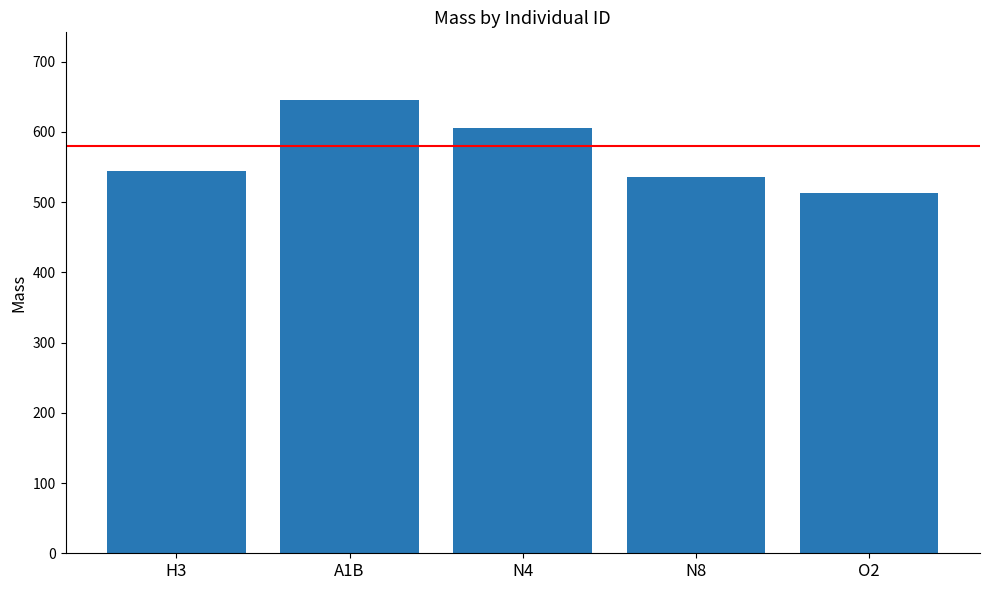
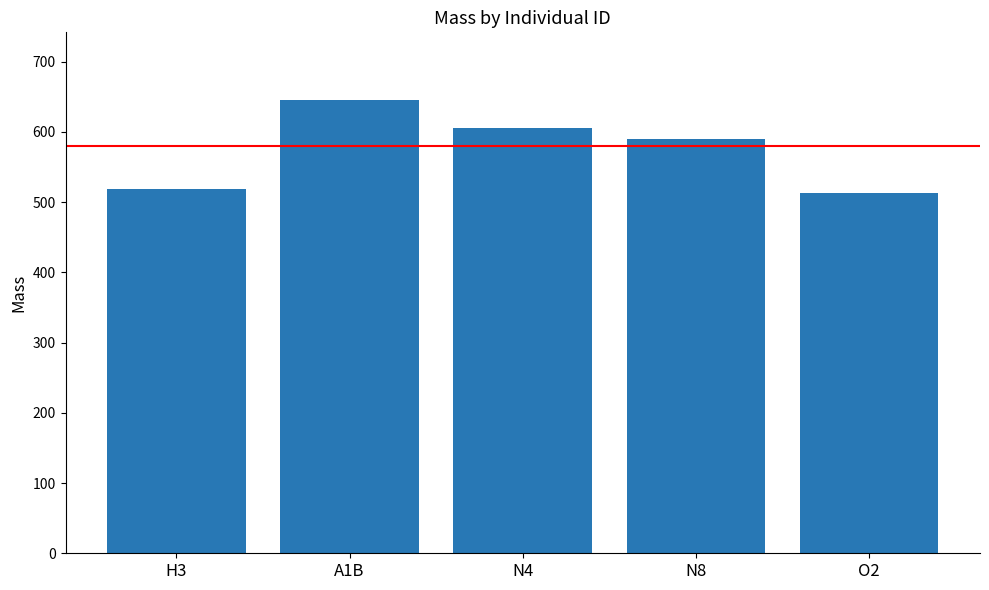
  {
-   "H3": 550,
+   "H3": 520,
    "A1B": 650,
    "N4": 610,
-   "N8": 540,
+   "N8": 590,
    "O2": 510
  }
